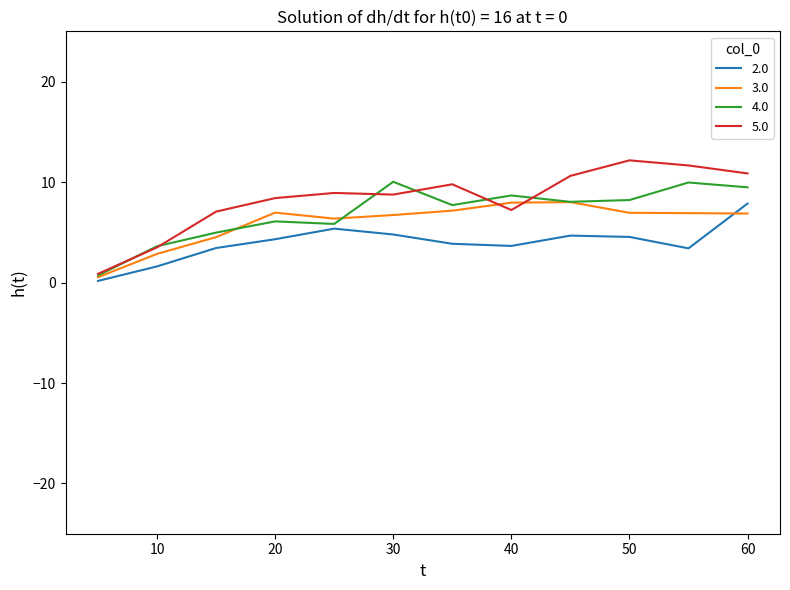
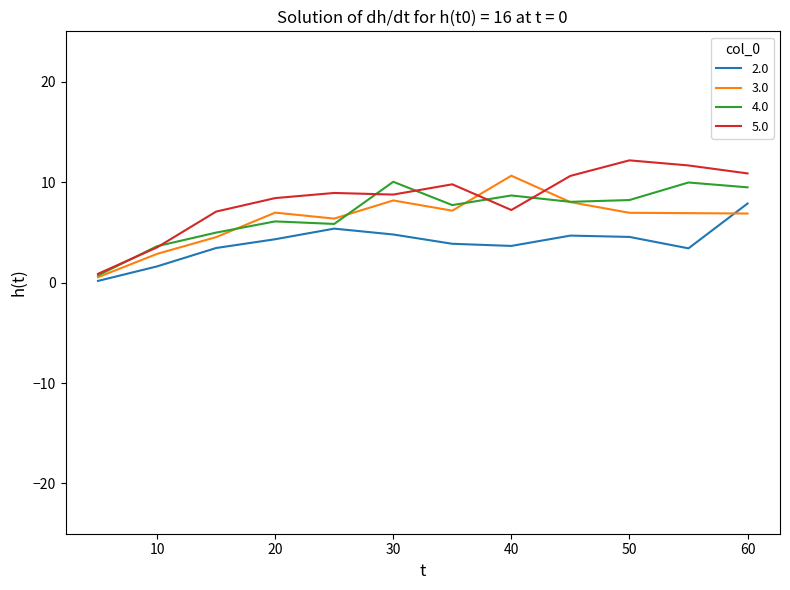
  {
    "2.0": {
      "10": 1.6,
      "20": 4.3,
      "30": 4.8,
      "40": 3.6,
      "50": 4.5,
      "60": 7.9
    },
    "3.0": {
      "10": 2.9,
      "20": 7.0,
-     "30": 6.7,
-     "40": 7.9,
+     "30": 8.2,
+     "40": 10.6,
      "50": 6.9,
      "60": 6.9
    },
    "4.0": {
      "20": 6.1,
      "30": 10.0,
      "40": 8.7,
      "50": 8.2,
      "60": 9.5
    },
    "5.0": {
      "20": 8.4,
      "30": 8.8,
      "40": 7.2,
      "50": 12.2,
      "60": 10.9
    }
  }
